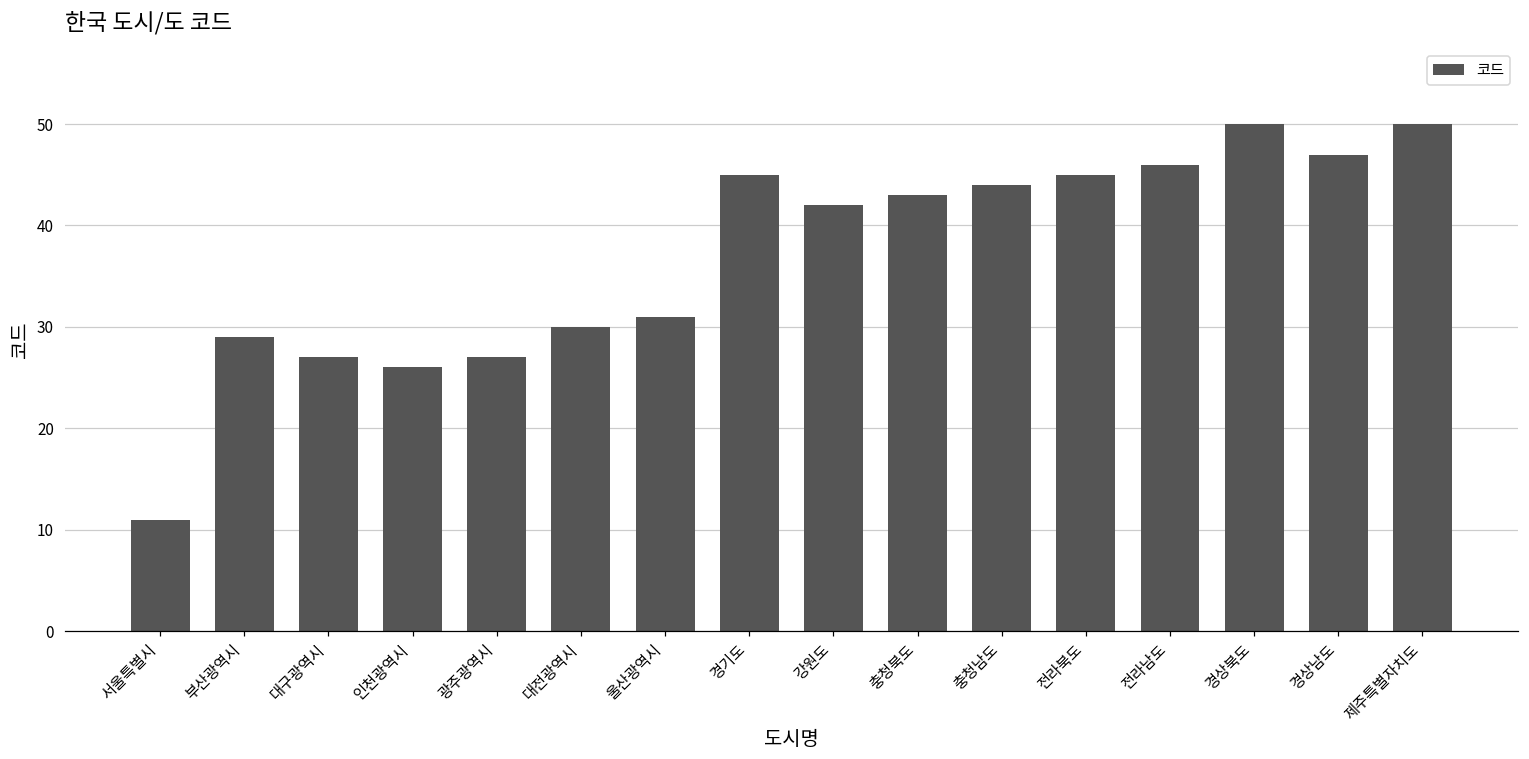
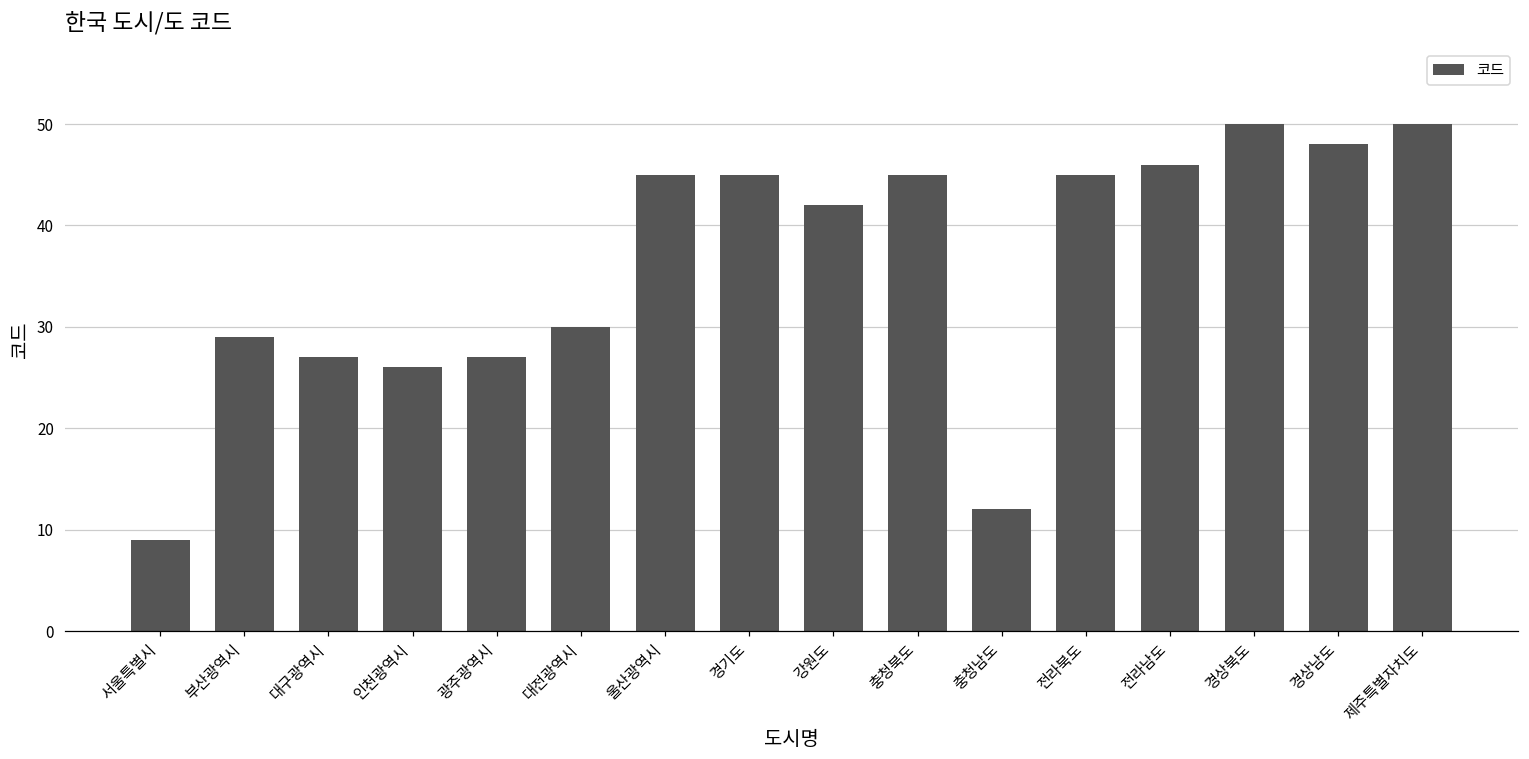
  {
-   "서울특별시": 11,
+   "서울특별시": 9,
    "부산광역시": 29,
    "대구광역시": 27,
    "인천광역시": 26,
    "광주광역시": 27,
    "대전광역시": 30,
-   "울산광역시": 31,
+   "울산광역시": 45,
    "경기도": 45,
    "강원도": 42,
-   "충청북도": 43,
-   "충청남도": 44,
+   "충청북도": 45,
+   "충청남도": 12,
    "전라북도": 45,
    "전라남도": 46,
    "경상북도": 50,
-   "경상남도": 47,
+   "경상남도": 48,
    "제주특별자치도": 50
  }
